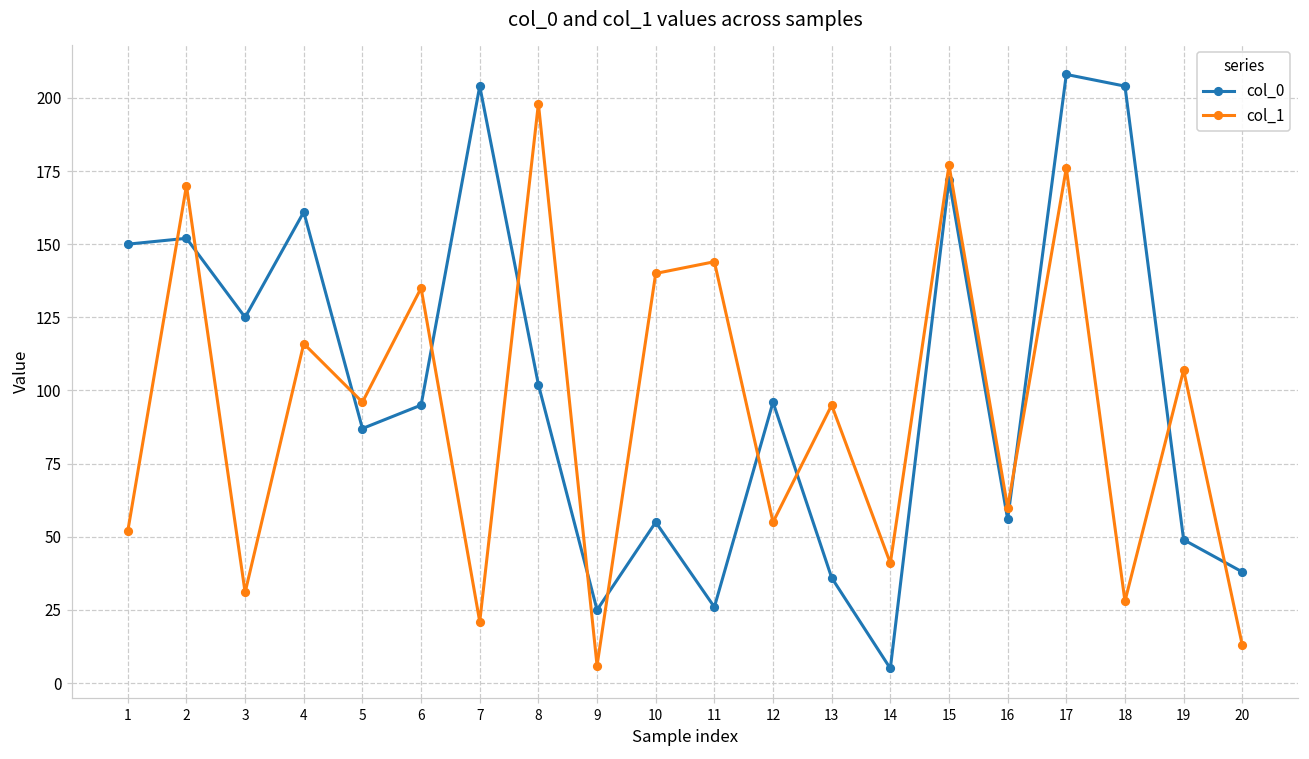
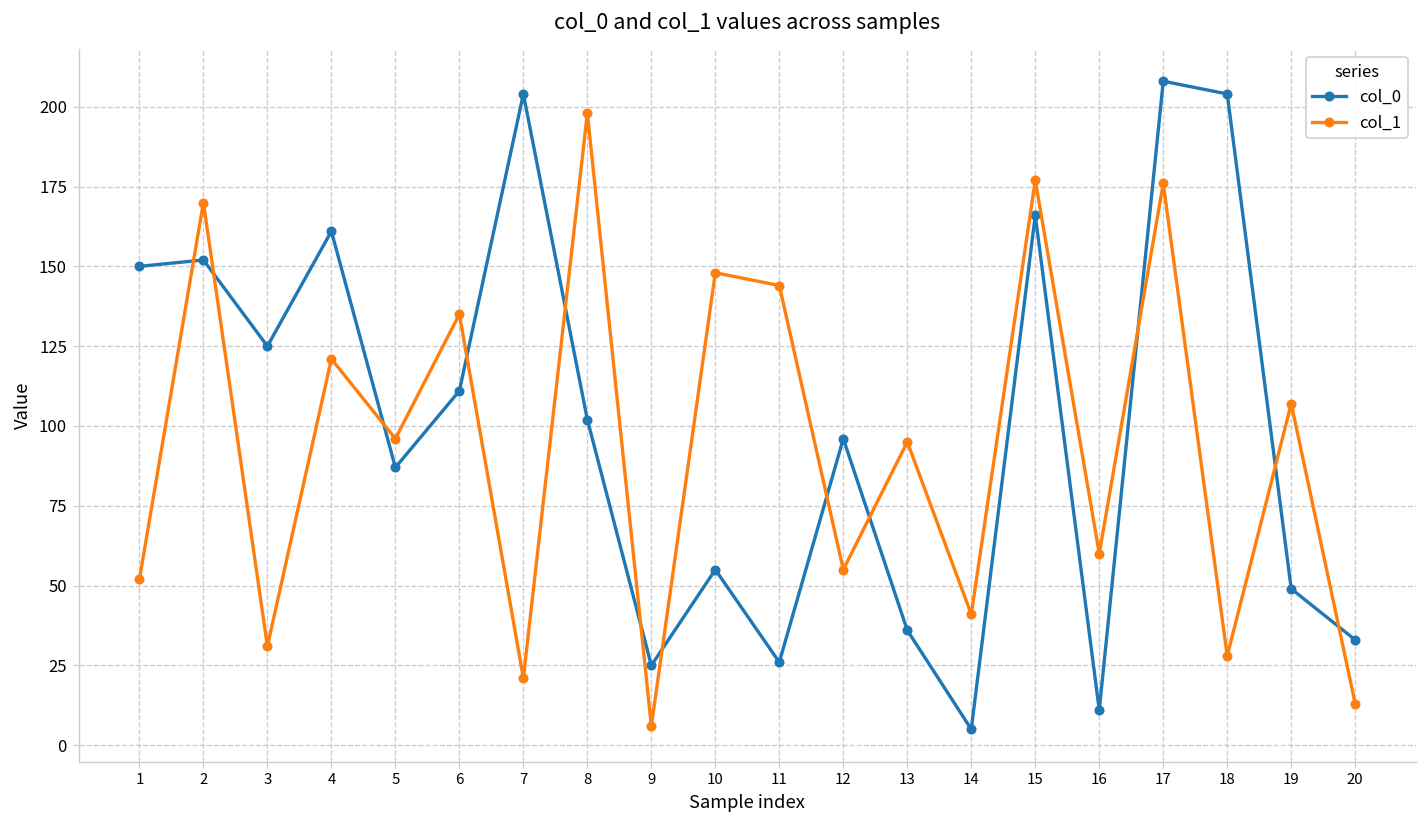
  {
    "col_0": {
      "1": 150,
      "2": 152,
      "3": 125,
      "4": 161,
      "5": 87,
-     "6": 95,
+     "6": 111,
      "7": 204,
      "8": 102,
      "9": 25,
      "10": 55,
      "11": 26,
      "12": 96,
      "13": 36,
      "14": 5,
-     "15": 172,
-     "16": 56,
+     "15": 166,
+     "16": 11,
      "17": 208,
      "18": 204,
      "19": 49,
-     "20": 38
+     "20": 33
    },
    "col_1": {
      "1": 52,
      "2": 170,
      "3": 31,
-     "4": 116,
+     "4": 121,
      "5": 96,
      "6": 135,
      "7": 21,
      "8": 198,
      "9": 6,
-     "10": 140,
+     "10": 148,
      "11": 144,
      "12": 55,
      "13": 95,
      "14": 41,
      "15": 177,
      "16": 60,
      "17": 176,
      "18": 28,
      "19": 107,
      "20": 13
    }
  }
